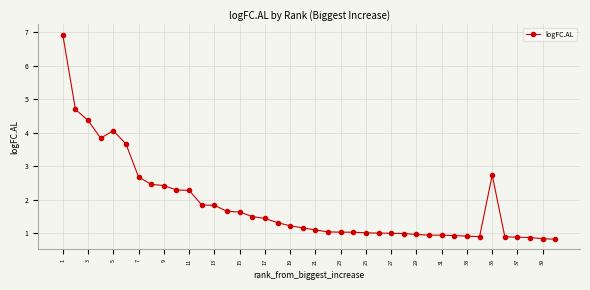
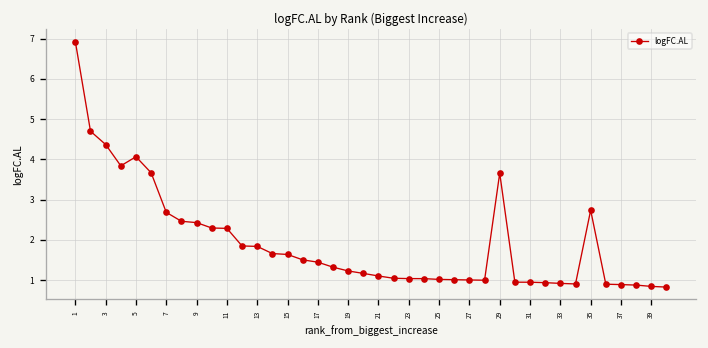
  {
    "1": 6.9,
    "3": 4.4,
    "5": 4.1,
    "7": 2.7,
    "9": 2.4,
    "11": 2.3,
    "13": 1.8,
    "15": 1.6,
    "17": 1.4,
    "19": 1.2,
    "21": 1.1,
    "23": 1.0,
    "25": 1.0,
    "27": 1.0,
-   "29": 1.0,
+   "29": 3.7,
    "31": 0.9,
    "33": 0.9,
    "35": 2.7,
    "37": 0.9,
    "39": 0.8
  }
